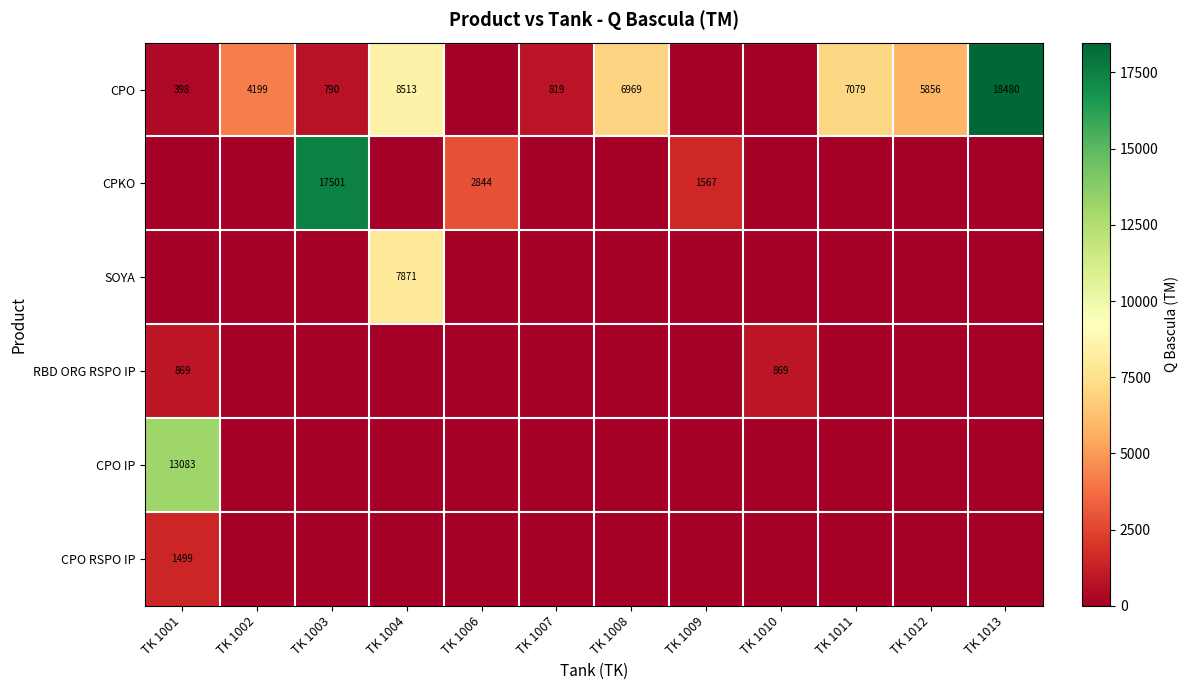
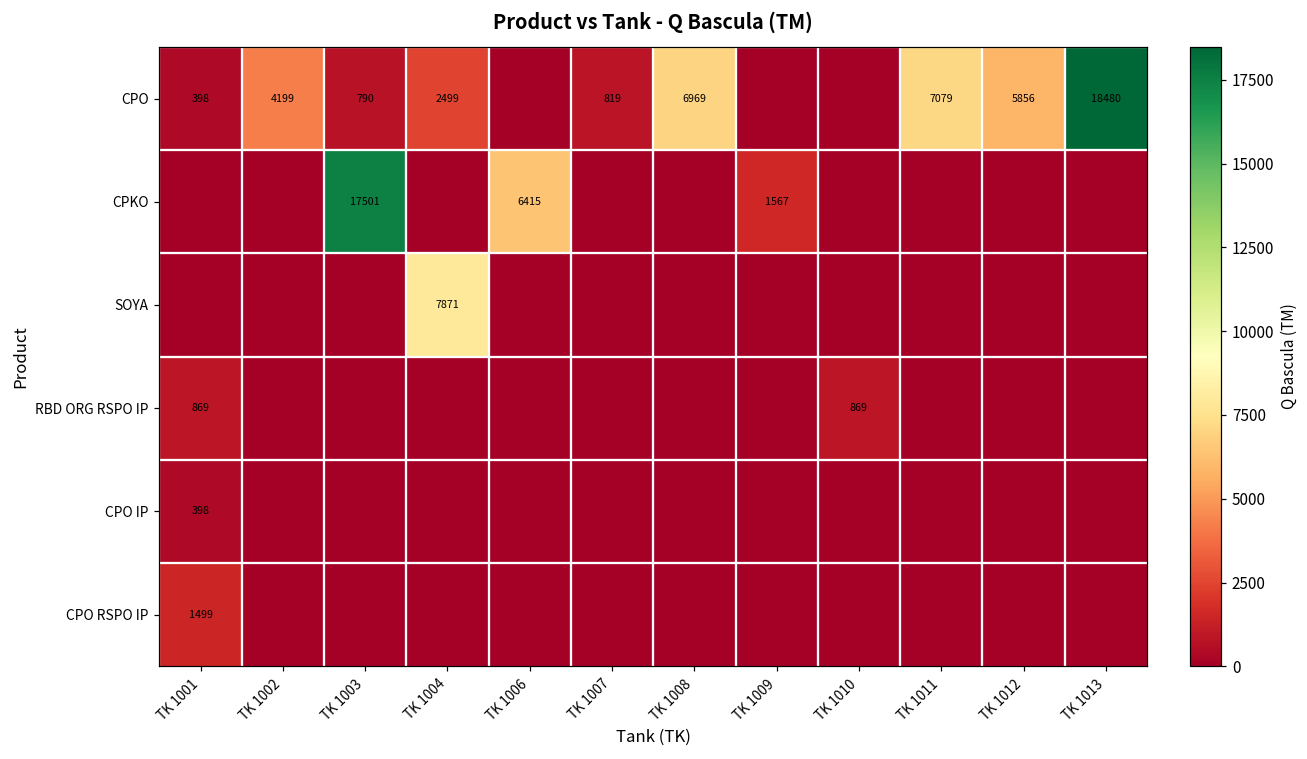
  {
    "CPO": {
      "TK 1001": 398,
      "TK 1002": 4199,
      "TK 1003": 790,
-     "TK 1004": 8513,
+     "TK 1004": 2499,
      "TK 1007": 819,
      "TK 1008": 6969,
      "TK 1011": 7079,
      "TK 1012": 5856,
      "TK 1013": 18480
    },
    "CPKO": {
      "TK 1003": 17501,
-     "TK 1006": 2844,
+     "TK 1006": 6415,
      "TK 1009": 1567
    },
    "SOYA": {
      "TK 1004": 7871
    },
    "RBD ORG RSPO IP": {
      "TK 1001": 869,
      "TK 1010": 869
    },
    "CPO IP": {
-     "TK 1001": 13083
+     "TK 1001": 398
    },
    "CPO RSPO IP": {
      "TK 1001": 1499
    }
  }
